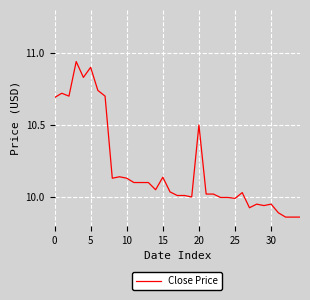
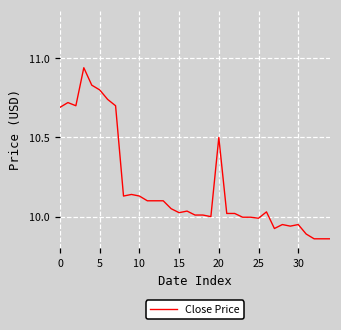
  {
    "0": 10.69,
-   "5": 10.9,
+   "5": 10.8,
    "10": 10.13,
-   "15": 10.14,
+   "15": 10.03,
    "20": 10.50,
    "25": 9.99,
    "30": 9.95
  }
